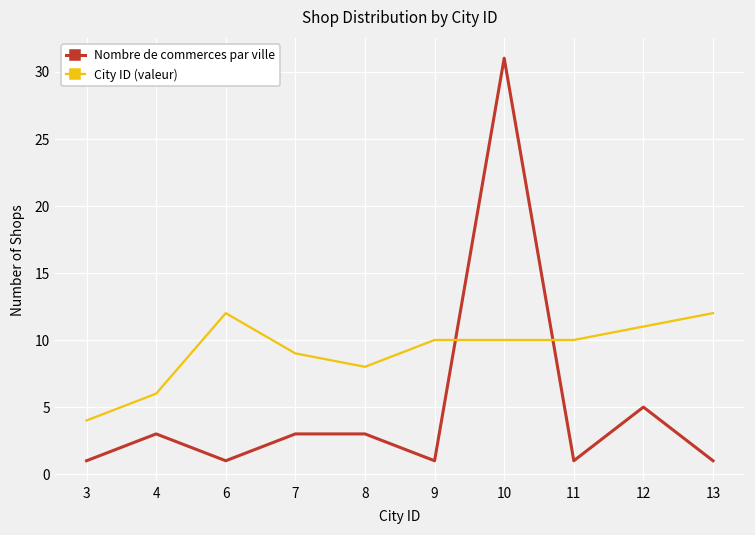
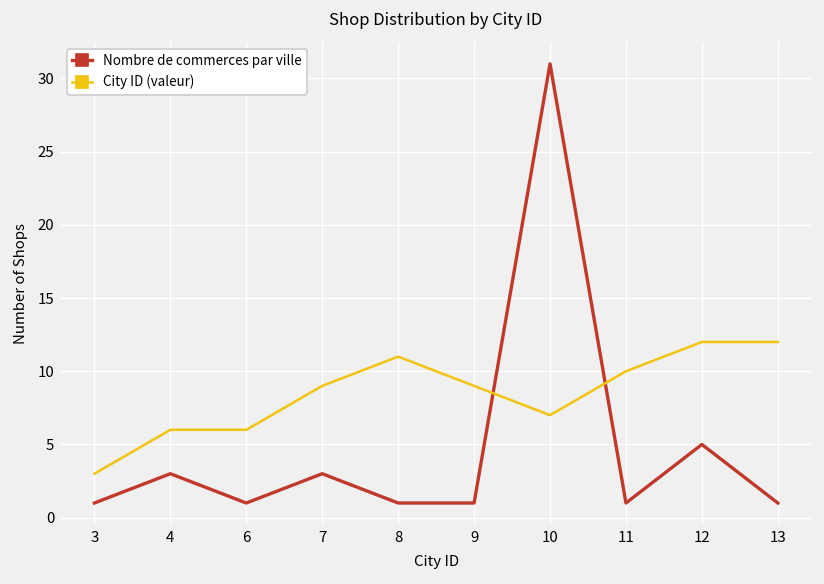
  {
    "Nombre de commerces par ville": {
      "3": 1,
      "4": 3,
      "6": 1,
      "7": 3,
-     "8": 3,
+     "8": 1,
      "9": 1,
      "10": 31,
      "11": 1,
      "12": 5,
      "13": 1
    },
    "City ID (valeur)": {
-     "3": 4,
+     "3": 3,
      "4": 6,
-     "6": 12,
+     "6": 6,
      "7": 9,
-     "8": 8,
-     "9": 10,
-     "10": 10,
+     "8": 11,
+     "9": 9,
+     "10": 7,
      "11": 10,
-     "12": 11,
+     "12": 12,
      "13": 12
    }
  }
